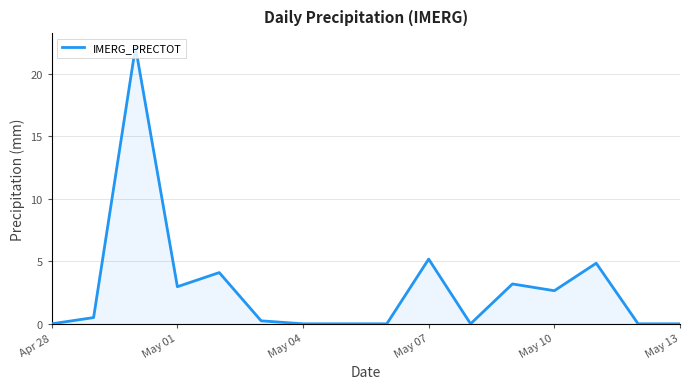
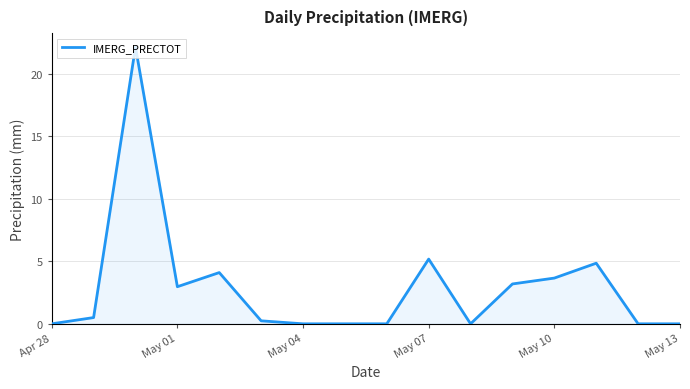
  {
    "Apr 28": 0.0,
    "May 01": 3.0,
    "May 04": 0.0,
    "May 07": 5.2,
-   "May 10": 2.7,
+   "May 10": 3.7,
    "May 13": 0.0
  }
